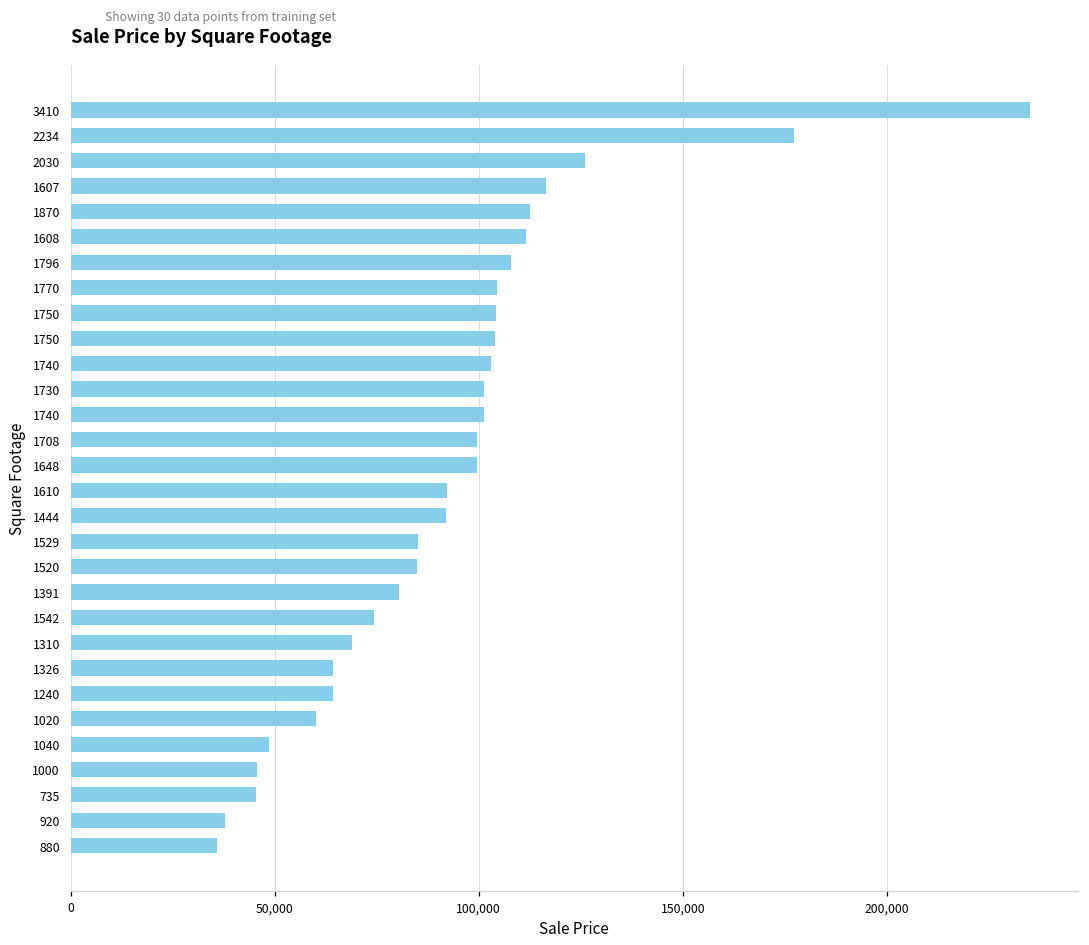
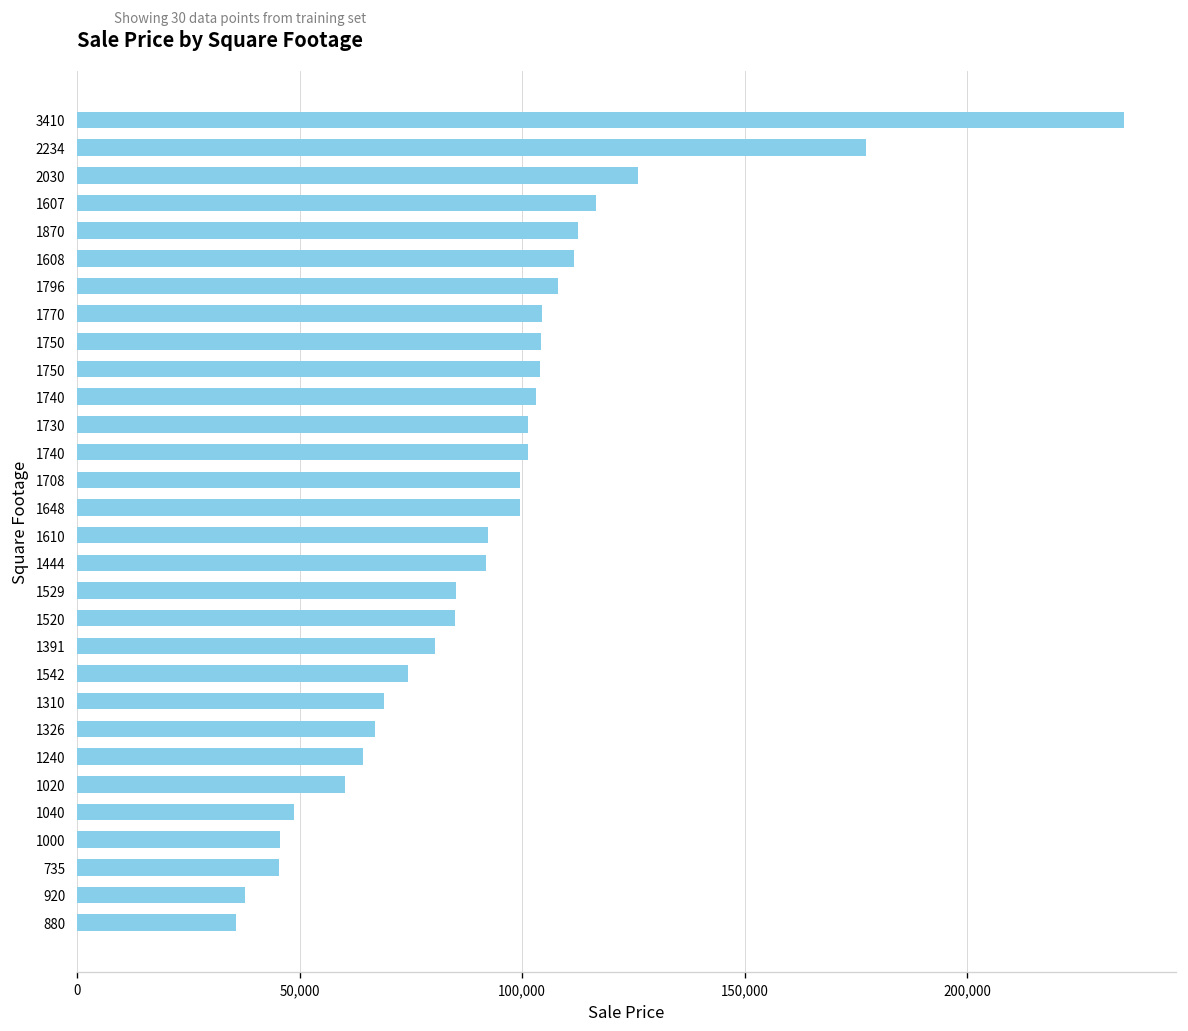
  {
    "3410": "235,000",
    "2234": "177,000",
    "2030": "126,000",
    "1607": "117,000",
    "1870": "113,000",
    "1608": "112,000",
    "1796": "108,000",
    "1770": "104,000",
    "1730": "101,000",
    "1708": "100,000",
    "1648": "100,000",
    "1610": "92,000",
    "1444": "92,000",
    "1529": "85,000",
    "1520": "85,000",
    "1391": "80,000",
    "1542": "74,000",
    "1310": "69,000",
-   "1326": "64,000",
+   "1326": "67,000",
    "1240": "64,000",
    "1020": "60,000",
    "1040": "49,000",
    "1000": "46,000",
    "735": "45,000",
    "920": "38,000",
    "880": "36,000"
  }
